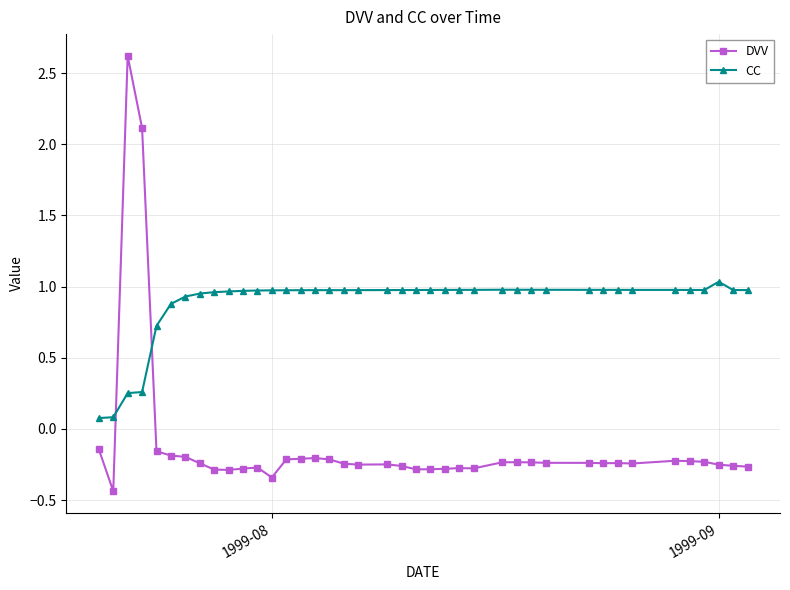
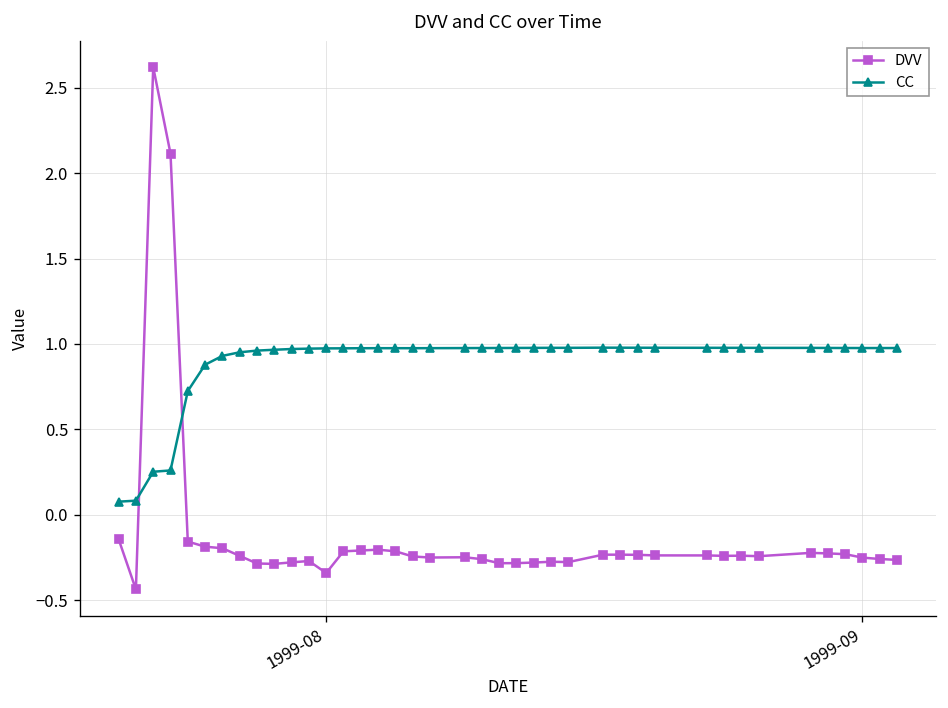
  {
    "DVV": {
      "1999-08": -0.34,
      "1999-09": -0.25
    },
    "CC": {
      "1999-08": 0.97,
-     "1999-09": 1.03
+     "1999-09": 0.98
    }
  }
